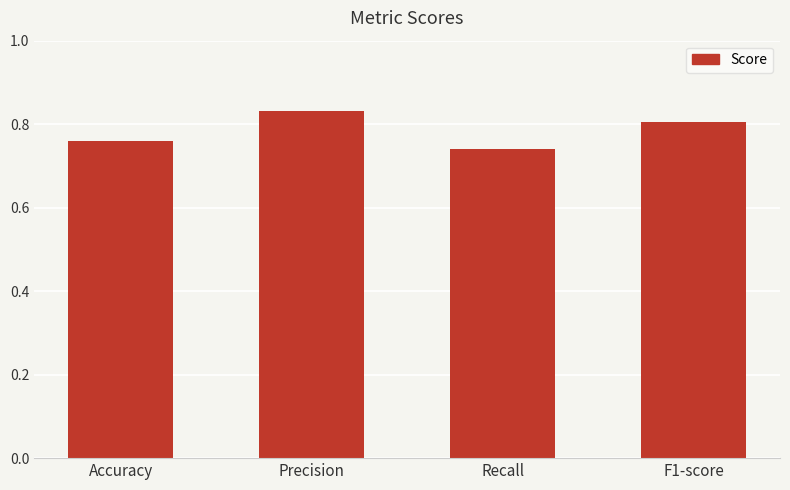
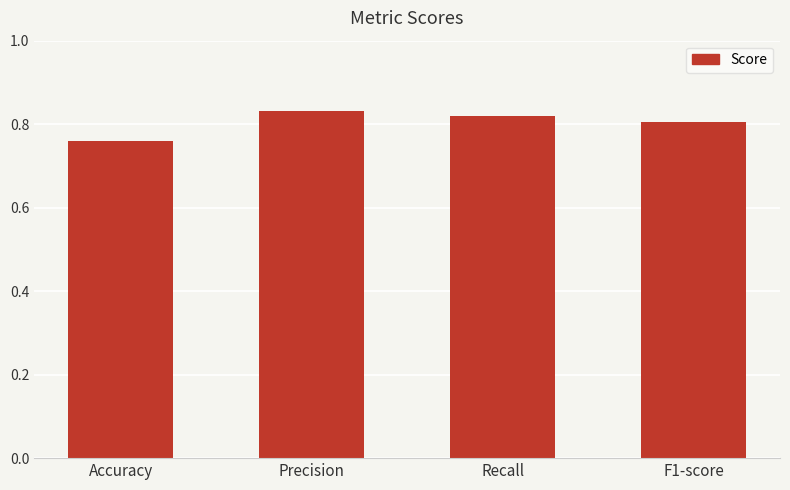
  {
    "Accuracy": 0.76,
    "Precision": 0.83,
-   "Recall": 0.74,
+   "Recall": 0.82,
    "F1-score": 0.81
  }
